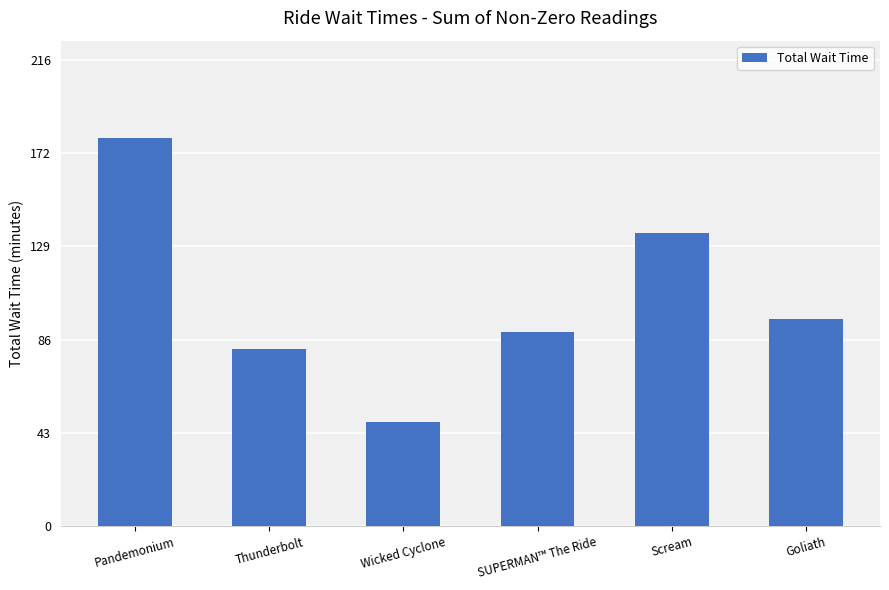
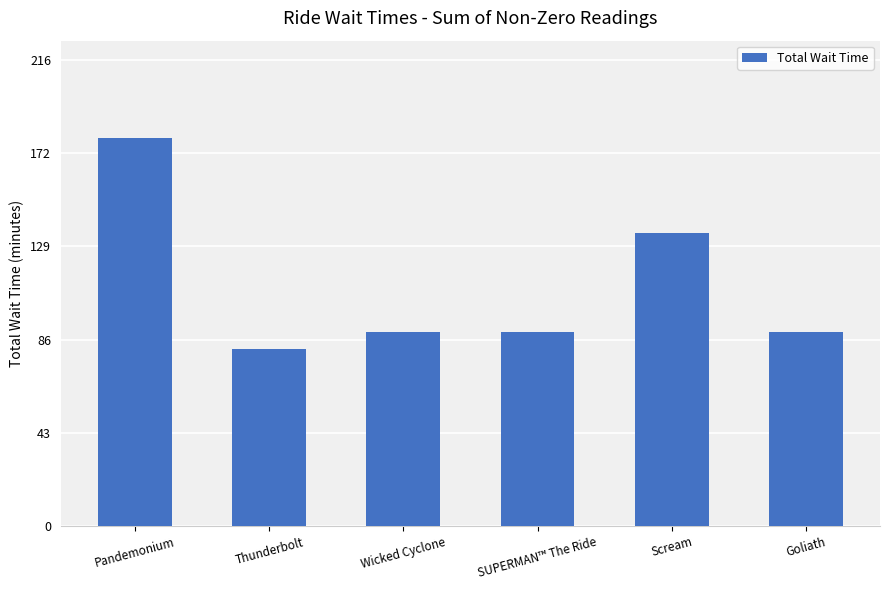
  {
    "Pandemonium": 180,
    "Thunderbolt": 82,
-   "Wicked Cyclone": 48,
+   "Wicked Cyclone": 90,
    "SUPERMAN™ The Ride": 90,
    "Scream": 136,
-   "Goliath": 96
+   "Goliath": 90
  }
